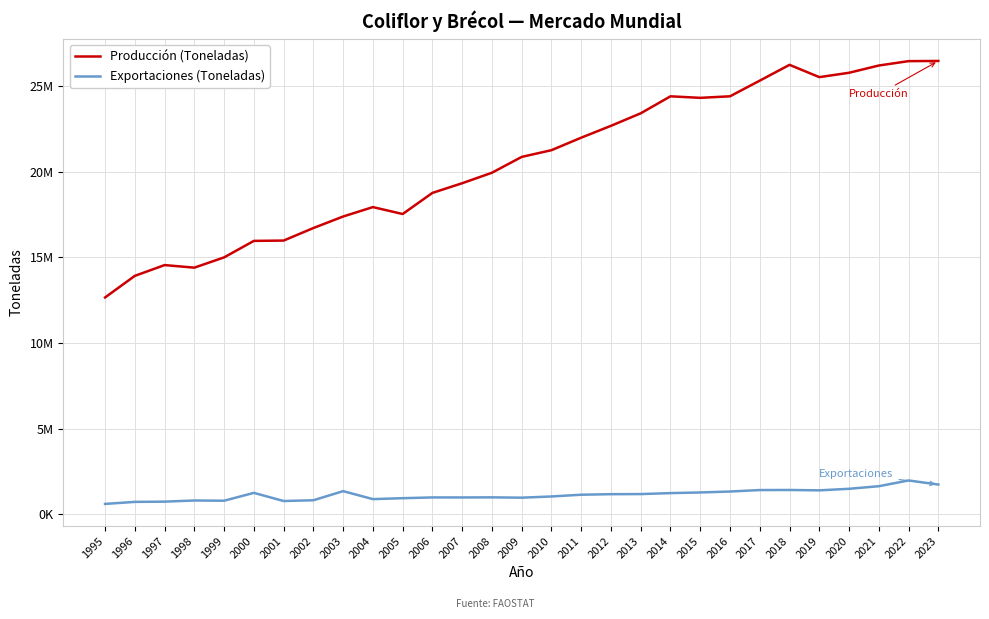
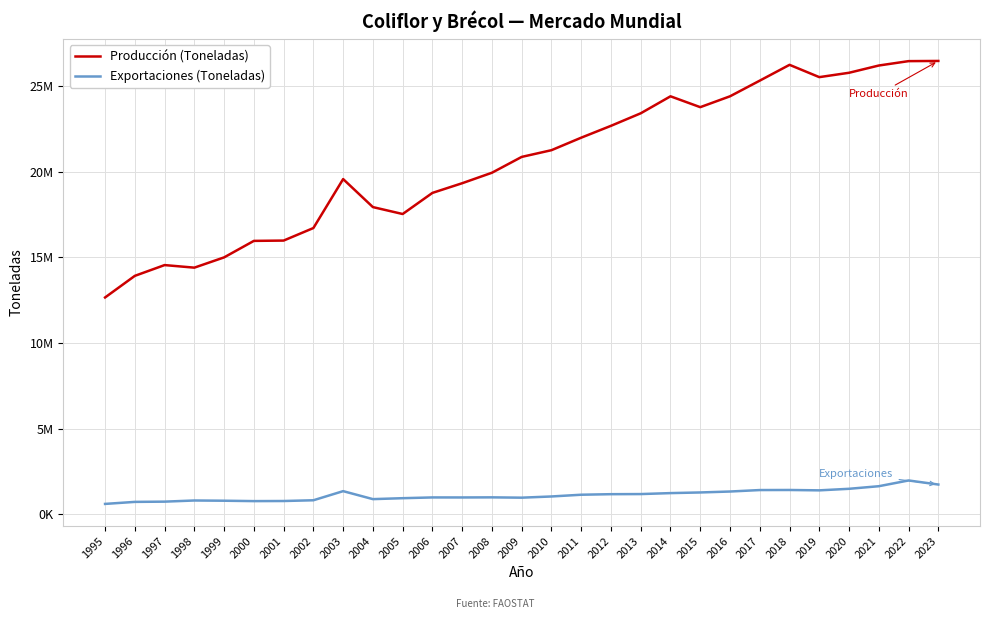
  {
    "Producción (Toneladas)": {
      "1995": 12700000,
      "1996": 13900000,
      "1997": 14600000,
      "1998": 14400000,
      "1999": 15000000,
      "2000": 16000000,
      "2001": 16000000,
      "2002": 16700000,
-     "2003": 17400000,
+     "2003": 19600000,
      "2004": 17900000,
      "2005": 17500000,
      "2006": 18800000,
      "2007": 19300000,
      "2008": 19900000,
      "2009": 20900000,
      "2010": 21300000,
      "2011": 22000000,
      "2012": 22700000,
      "2013": 23400000,
      "2014": 24400000,
-     "2015": 24300000,
+     "2015": 23800000,
      "2016": 24400000,
      "2017": 25300000,
      "2018": 26200000,
      "2019": 25500000,
      "2020": 25800000,
      "2021": 26200000,
      "2022": 26500000,
      "2023": 26500000
    },
    "Exportaciones (Toneladas)": {
      "1995": 600000,
      "1996": 700000,
      "1997": 700000,
      "1998": 800000,
      "1999": 800000,
-     "2000": 1300000,
+     "2000": 800000,
      "2001": 800000,
      "2002": 800000,
      "2003": 1400000,
      "2004": 900000,
      "2005": 900000,
      "2006": 1000000,
      "2007": 1000000,
      "2008": 1000000,
      "2009": 1000000,
      "2010": 1000000,
      "2011": 1100000,
      "2012": 1200000,
      "2013": 1200000,
      "2014": 1200000,
      "2015": 1300000,
      "2016": 1300000,
      "2017": 1400000,
      "2018": 1400000,
      "2019": 1400000,
      "2020": 1500000,
      "2021": 1600000,
      "2022": 2000000,
      "2023": 1700000
    }
  }
